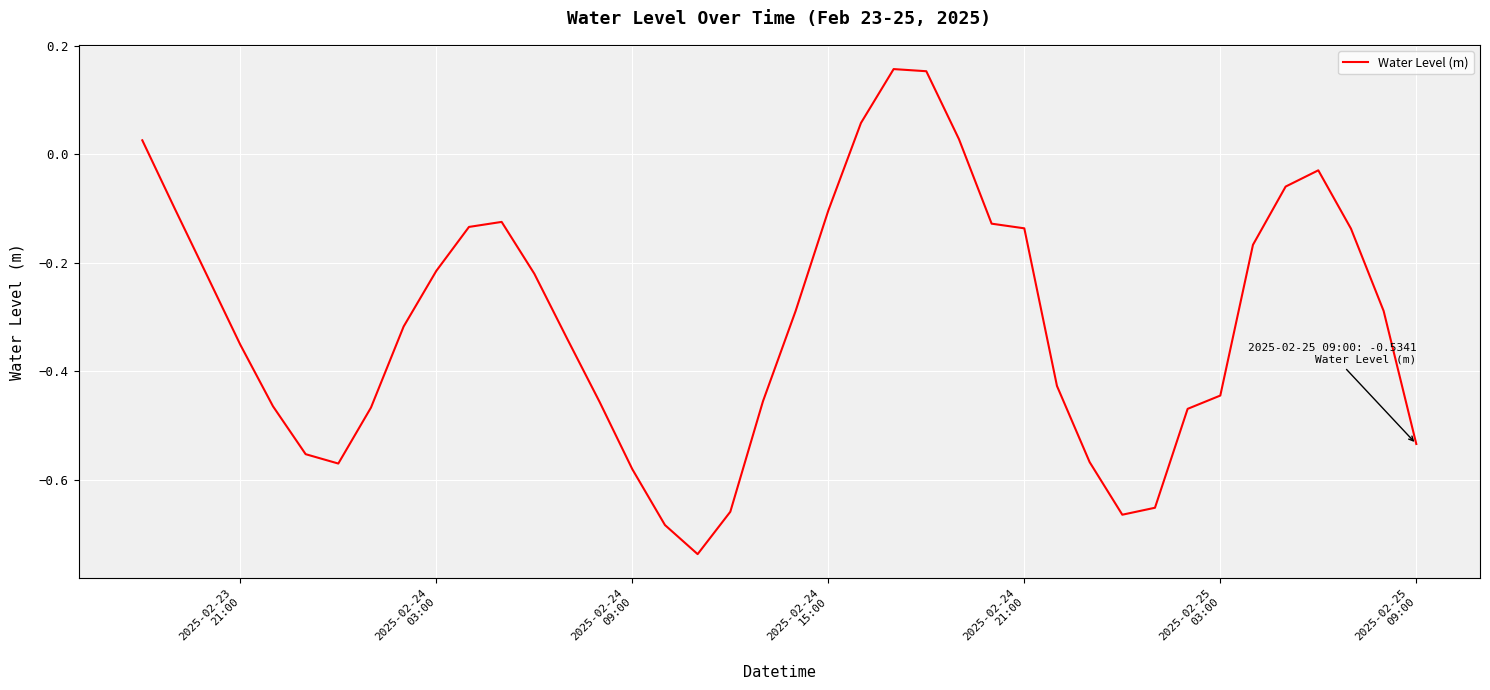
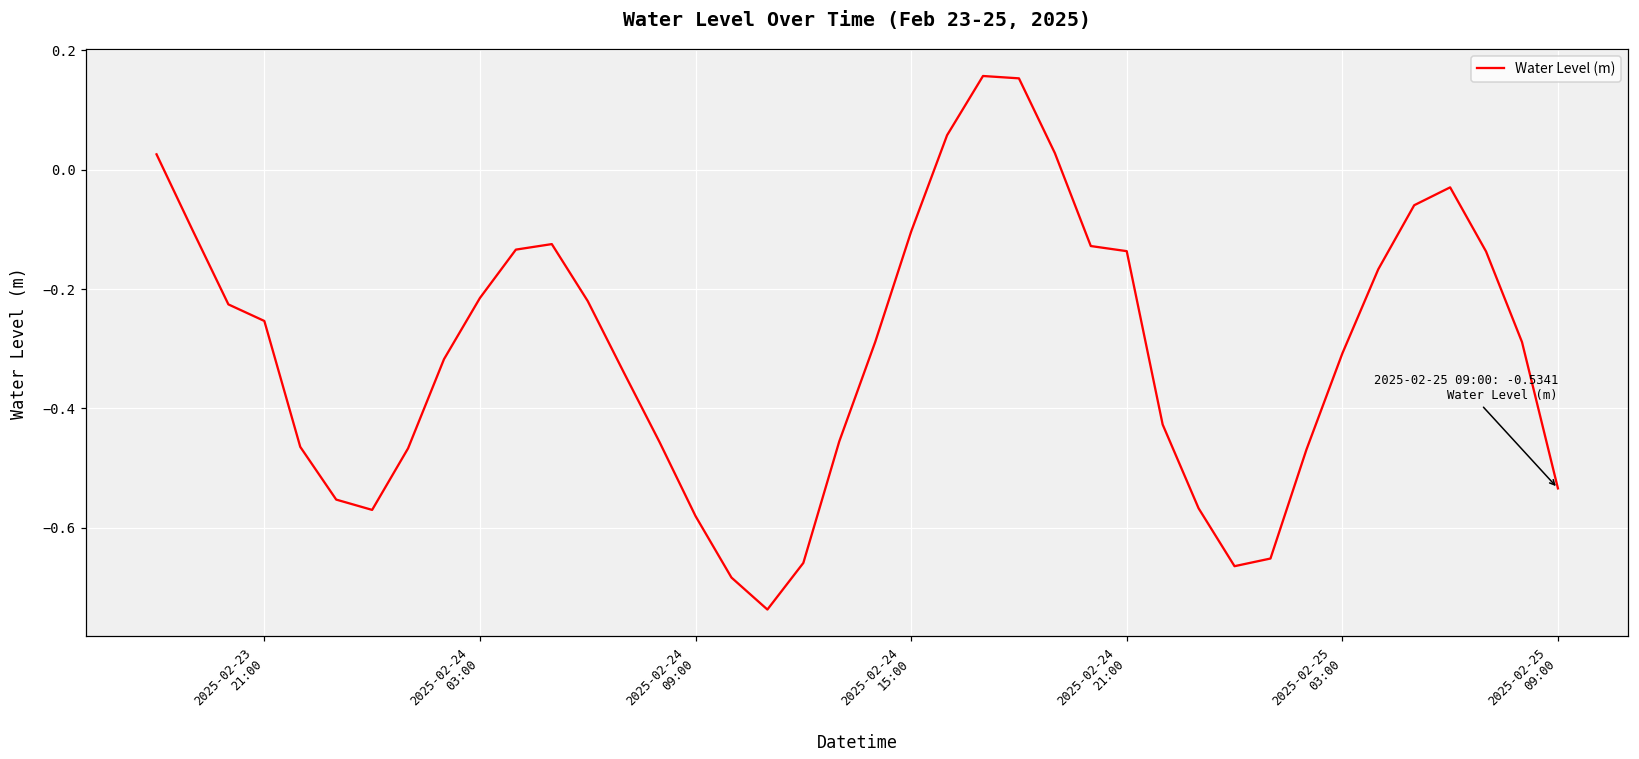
  {
-   "2025-02-23 21:00": -0.35,
+   "2025-02-23 21:00": -0.25,
    "2025-02-24 03:00": -0.22,
    "2025-02-24 09:00": -0.58,
    "2025-02-24 15:00": -0.10,
    "2025-02-24 21:00": -0.14,
-   "2025-02-25 03:00": -0.44
+   "2025-02-25 03:00": -0.31
  }
